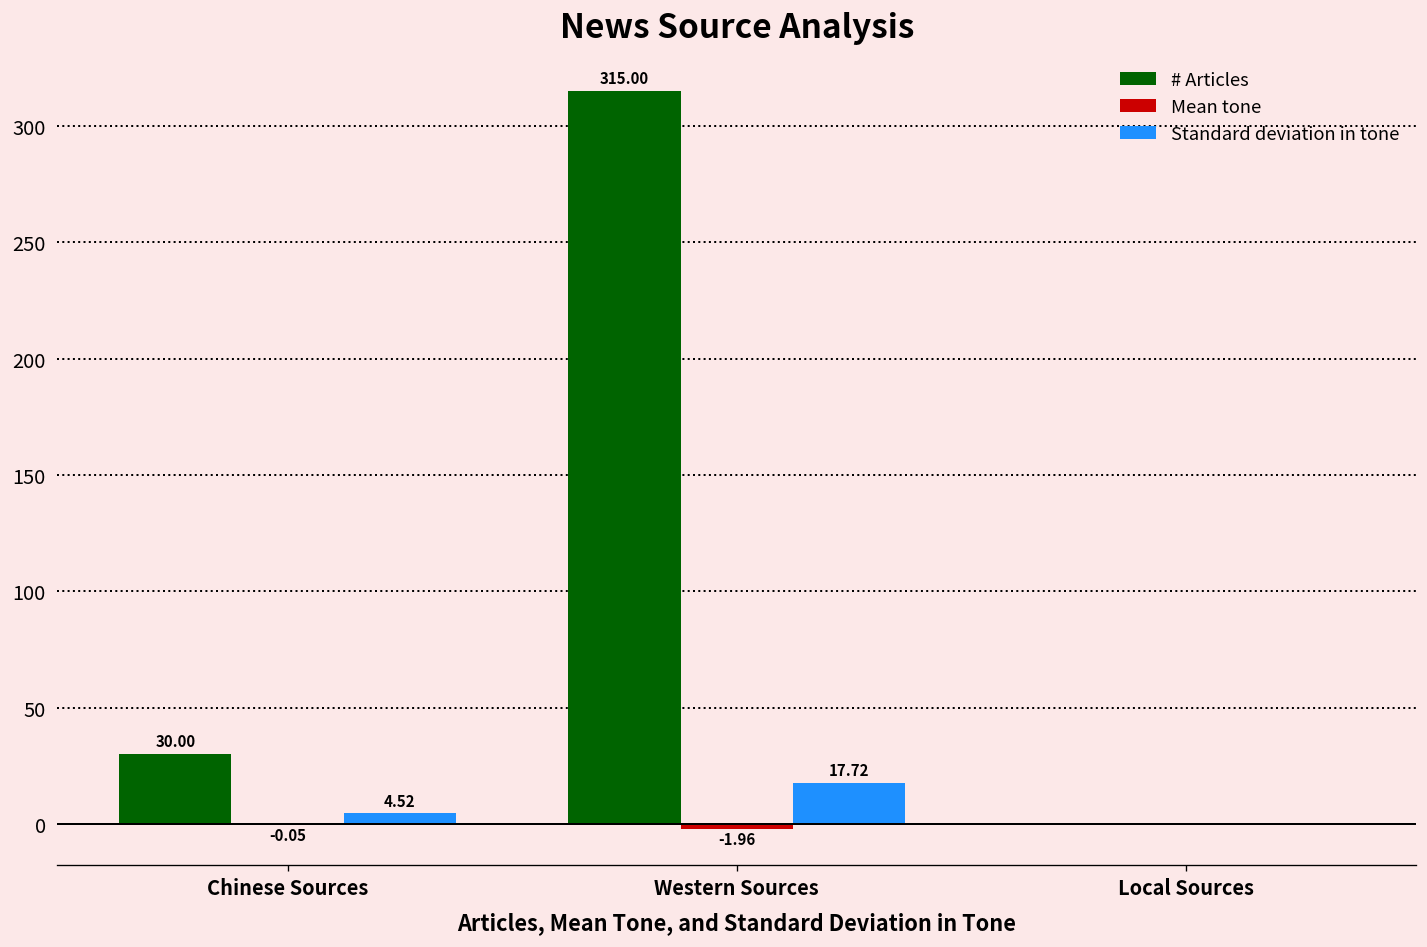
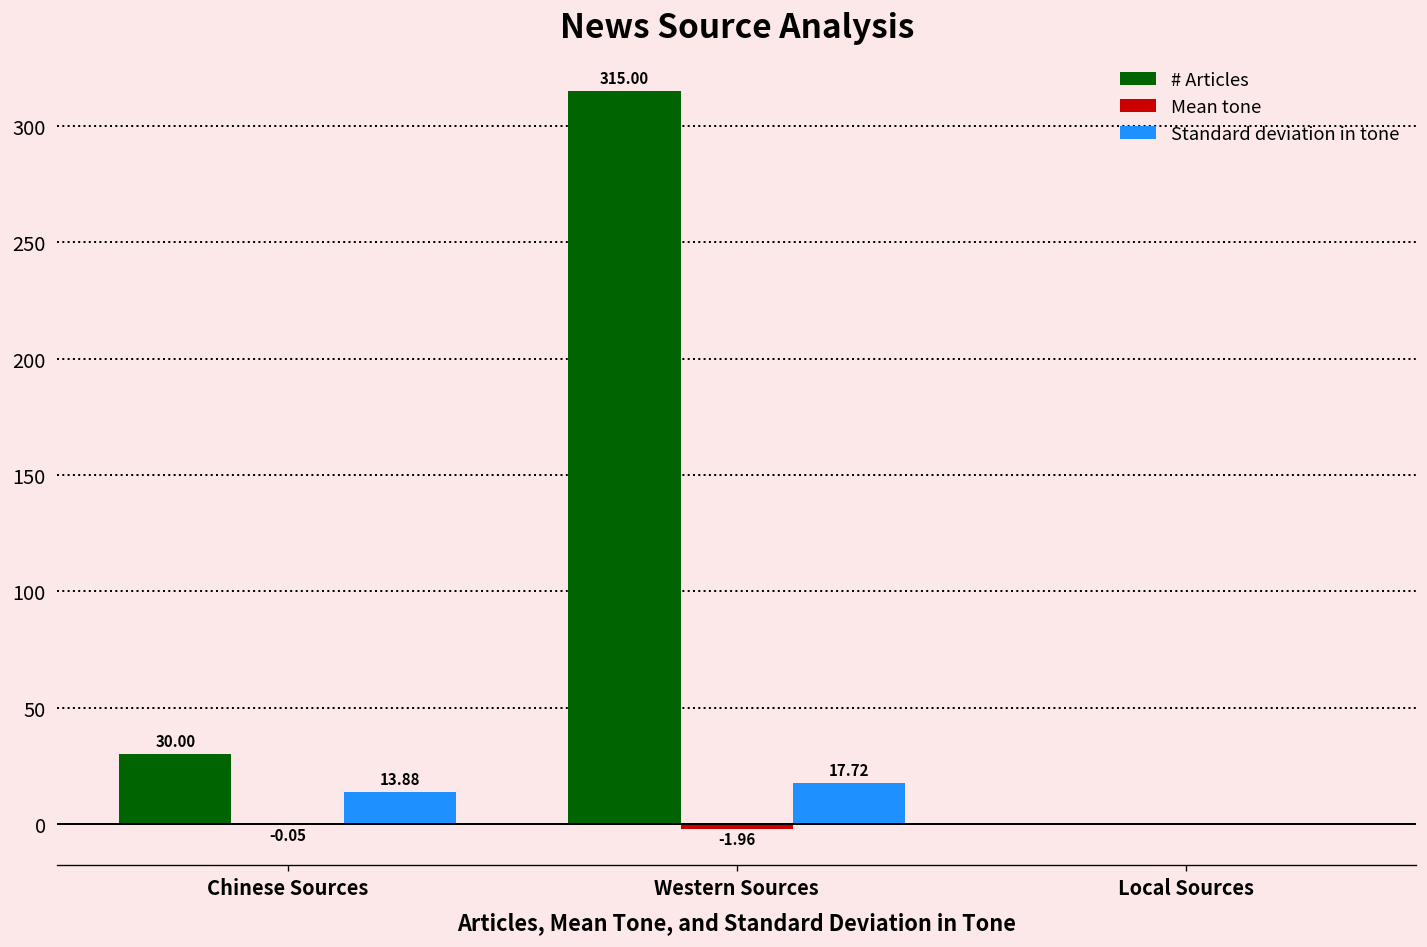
  {
    "# Articles": {
      "Chinese Sources": 30.00,
      "Western Sources": 315.00
    },
    "Mean tone": {
      "Chinese Sources": -0.05,
      "Western Sources": -1.96
    },
    "Standard deviation in tone": {
-     "Chinese Sources": 4.52,
+     "Chinese Sources": 13.88,
      "Western Sources": 17.72
    }
  }
